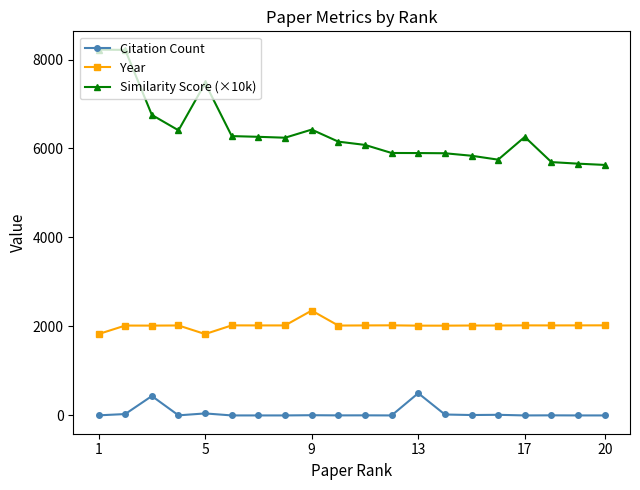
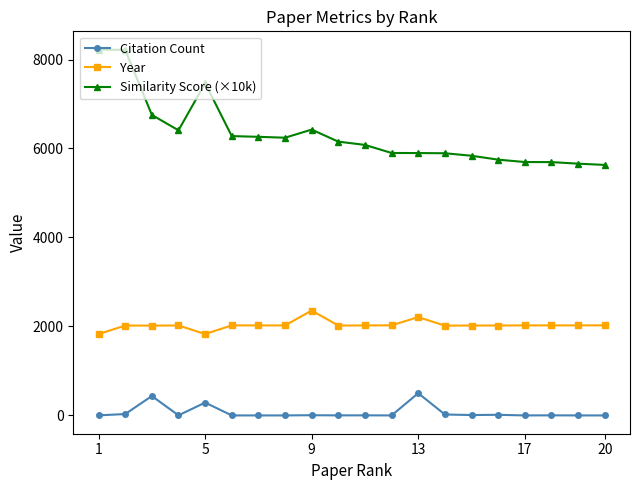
  {
    "Citation Count": {
      "1": 0,
-     "5": 0,
+     "5": 300,
      "9": 0,
      "13": 500,
      "17": 0,
      "20": 0
    },
    "Year": {
      "1": 1800,
      "5": 1800,
      "9": 2400,
-     "13": 2000,
+     "13": 2200,
      "17": 2000,
      "20": 2000
    },
    "Similarity Score (×10k)": {
      "9": 6400,
      "13": 5900,
-     "17": 6300,
+     "17": 5700,
      "20": 5600
    }
  }
